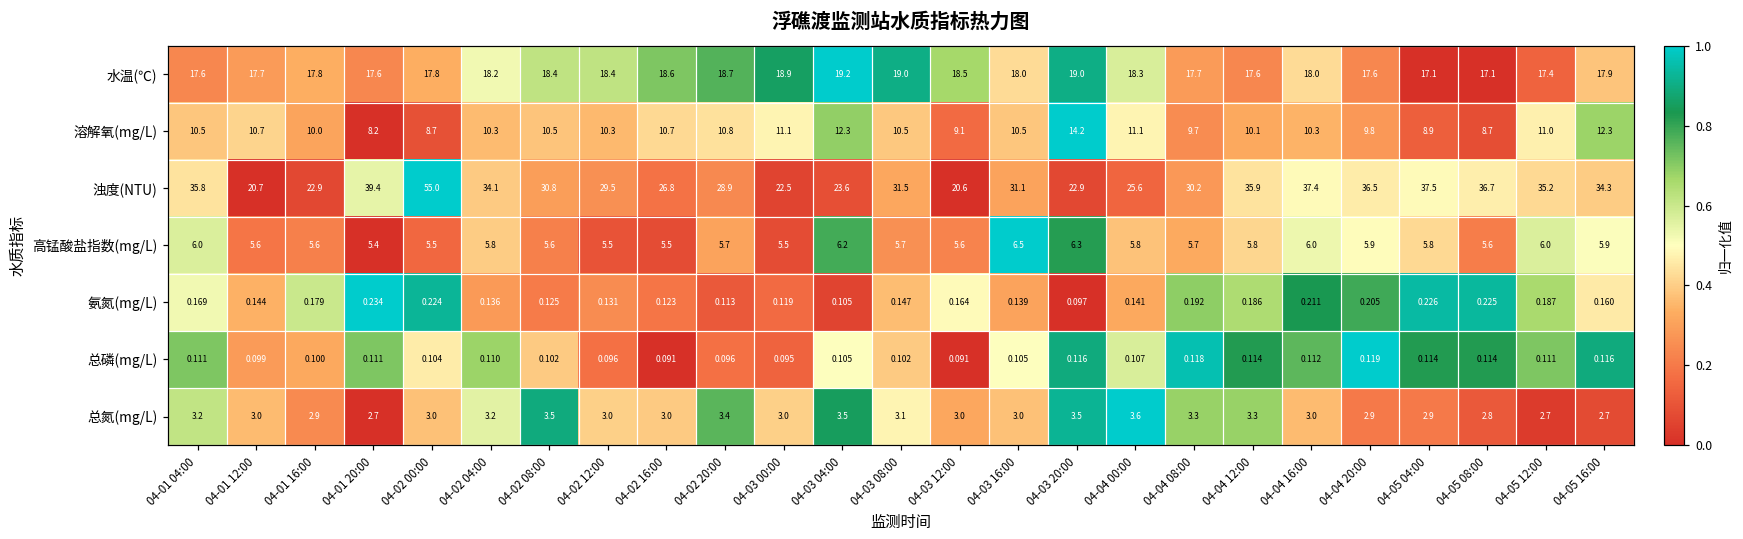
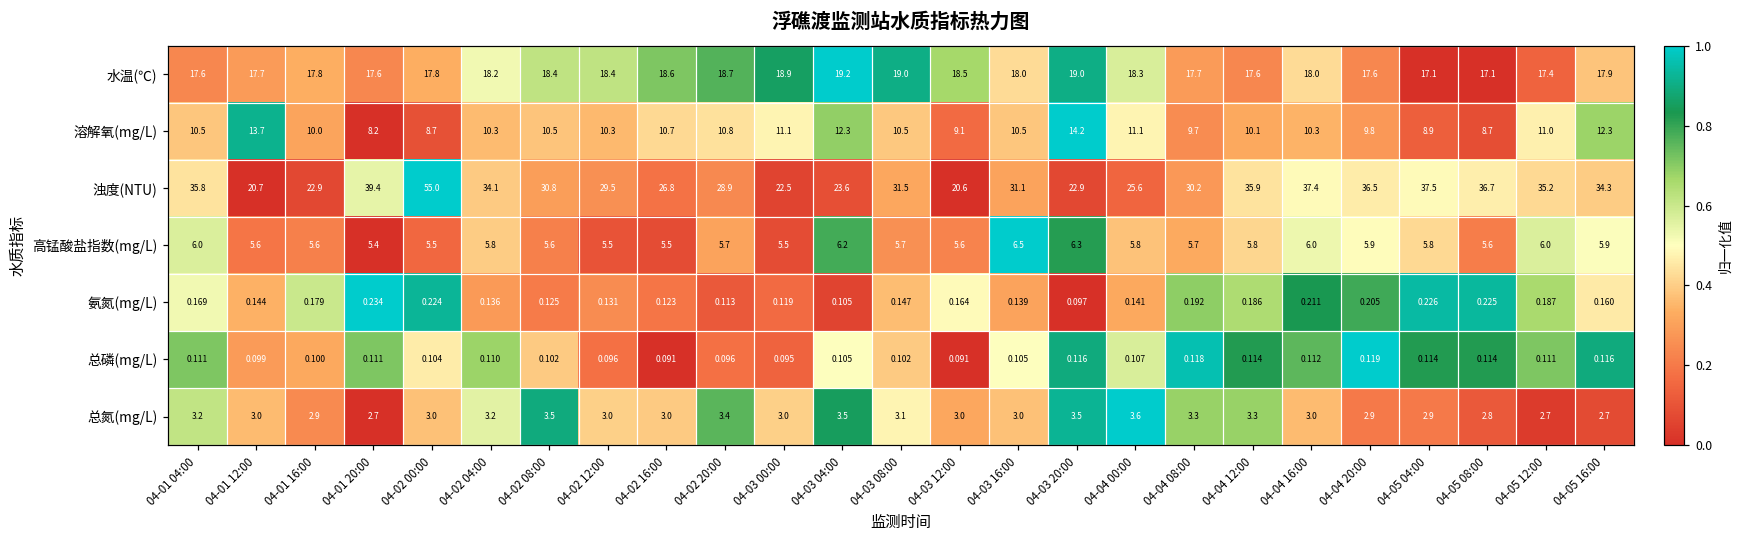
  {
    "水温(℃)": {
      "04-01 04:00": 17.6,
      "04-01 12:00": 17.7,
      "04-01 16:00": 17.8,
      "04-01 20:00": 17.6,
      "04-02 00:00": 17.8,
      "04-02 04:00": 18.2,
      "04-02 08:00": 18.4,
      "04-02 12:00": 18.4,
      "04-02 16:00": 18.6,
      "04-02 20:00": 18.7,
      "04-03 00:00": 18.9,
      "04-03 04:00": 19.2,
      "04-03 08:00": 19.0,
      "04-03 12:00": 18.5,
      "04-03 16:00": 18.0,
      "04-03 20:00": 19.0,
      "04-04 00:00": 18.3,
      "04-04 08:00": 17.7,
      "04-04 12:00": 17.6,
      "04-04 16:00": 18.0,
      "04-04 20:00": 17.6,
      "04-05 04:00": 17.1,
      "04-05 08:00": 17.1,
      "04-05 12:00": 17.4,
      "04-05 16:00": 17.9
    },
    "溶解氧(mg/L)": {
      "04-01 04:00": 10.5,
-     "04-01 12:00": 10.7,
+     "04-01 12:00": 13.7,
      "04-01 16:00": 10.0,
      "04-01 20:00": 8.2,
      "04-02 00:00": 8.7,
      "04-02 04:00": 10.3,
      "04-02 08:00": 10.5,
      "04-02 12:00": 10.3,
      "04-02 16:00": 10.7,
      "04-02 20:00": 10.8,
      "04-03 00:00": 11.1,
      "04-03 04:00": 12.3,
      "04-03 08:00": 10.5,
      "04-03 12:00": 9.1,
      "04-03 16:00": 10.5,
      "04-03 20:00": 14.2,
      "04-04 00:00": 11.1,
      "04-04 08:00": 9.7,
      "04-04 12:00": 10.1,
      "04-04 16:00": 10.3,
      "04-04 20:00": 9.8,
      "04-05 04:00": 8.9,
      "04-05 08:00": 8.7,
      "04-05 12:00": 11.0,
      "04-05 16:00": 12.3
    },
    "浊度(NTU)": {
      "04-01 04:00": 35.8,
      "04-01 12:00": 20.7,
      "04-01 16:00": 22.9,
      "04-01 20:00": 39.4,
      "04-02 00:00": 55.0,
      "04-02 04:00": 34.1,
      "04-02 08:00": 30.8,
      "04-02 12:00": 29.5,
      "04-02 16:00": 26.8,
      "04-02 20:00": 28.9,
      "04-03 00:00": 22.5,
      "04-03 04:00": 23.6,
      "04-03 08:00": 31.5,
      "04-03 12:00": 20.6,
      "04-03 16:00": 31.1,
      "04-03 20:00": 22.9,
      "04-04 00:00": 25.6,
      "04-04 08:00": 30.2,
      "04-04 12:00": 35.9,
      "04-04 16:00": 37.4,
      "04-04 20:00": 36.5,
      "04-05 04:00": 37.5,
      "04-05 08:00": 36.7,
      "04-05 12:00": 35.2,
      "04-05 16:00": 34.3
    },
    "高锰酸盐指数(mg/L)": {
      "04-01 04:00": 6.0,
      "04-01 12:00": 5.6,
      "04-01 16:00": 5.6,
      "04-01 20:00": 5.4,
      "04-02 00:00": 5.5,
      "04-02 04:00": 5.8,
      "04-02 08:00": 5.6,
      "04-02 12:00": 5.5,
      "04-02 16:00": 5.5,
      "04-02 20:00": 5.7,
      "04-03 00:00": 5.5,
      "04-03 04:00": 6.2,
      "04-03 08:00": 5.7,
      "04-03 12:00": 5.6,
      "04-03 16:00": 6.5,
      "04-03 20:00": 6.3,
      "04-04 00:00": 5.8,
      "04-04 08:00": 5.7,
      "04-04 12:00": 5.8,
      "04-04 16:00": 6.0,
      "04-04 20:00": 5.9,
      "04-05 04:00": 5.8,
      "04-05 08:00": 5.6,
      "04-05 12:00": 6.0,
      "04-05 16:00": 5.9
    },
    "氨氮(mg/L)": {
      "04-01 04:00": 0.169,
      "04-01 12:00": 0.144,
      "04-01 16:00": 0.179,
      "04-01 20:00": 0.234,
      "04-02 00:00": 0.224,
      "04-02 04:00": 0.136,
      "04-02 08:00": 0.125,
      "04-02 12:00": 0.131,
      "04-02 16:00": 0.123,
      "04-02 20:00": 0.113,
      "04-03 00:00": 0.119,
      "04-03 04:00": 0.105,
      "04-03 08:00": 0.147,
      "04-03 12:00": 0.164,
      "04-03 16:00": 0.139,
      "04-03 20:00": 0.097,
      "04-04 00:00": 0.141,
      "04-04 08:00": 0.192,
      "04-04 12:00": 0.186,
      "04-04 16:00": 0.211,
      "04-04 20:00": 0.205,
      "04-05 04:00": 0.226,
      "04-05 08:00": 0.225,
      "04-05 12:00": 0.187,
      "04-05 16:00": 0.160
    },
    "总磷(mg/L)": {
      "04-01 04:00": 0.111,
      "04-01 12:00": 0.099,
      "04-01 16:00": 0.100,
      "04-01 20:00": 0.111,
      "04-02 00:00": 0.104,
      "04-02 04:00": 0.110,
      "04-02 08:00": 0.102,
      "04-02 12:00": 0.096,
      "04-02 16:00": 0.091,
      "04-02 20:00": 0.096,
      "04-03 00:00": 0.095,
      "04-03 04:00": 0.105,
      "04-03 08:00": 0.102,
      "04-03 12:00": 0.091,
      "04-03 16:00": 0.105,
      "04-03 20:00": 0.116,
      "04-04 00:00": 0.107,
      "04-04 08:00": 0.118,
      "04-04 12:00": 0.114,
      "04-04 16:00": 0.112,
      "04-04 20:00": 0.119,
      "04-05 04:00": 0.114,
      "04-05 08:00": 0.114,
      "04-05 12:00": 0.111,
      "04-05 16:00": 0.116
    },
    "总氮(mg/L)": {
      "04-01 04:00": 3.2,
      "04-01 12:00": 3.0,
      "04-01 16:00": 2.9,
      "04-01 20:00": 2.7,
      "04-02 00:00": 3.0,
      "04-02 04:00": 3.2,
      "04-02 08:00": 3.5,
      "04-02 12:00": 3.0,
      "04-02 16:00": 3.0,
      "04-02 20:00": 3.4,
      "04-03 00:00": 3.0,
      "04-03 04:00": 3.5,
      "04-03 08:00": 3.1,
      "04-03 12:00": 3.0,
      "04-03 16:00": 3.0,
      "04-03 20:00": 3.5,
      "04-04 00:00": 3.6,
      "04-04 08:00": 3.3,
      "04-04 12:00": 3.3,
      "04-04 16:00": 3.0,
      "04-04 20:00": 2.9,
      "04-05 04:00": 2.9,
      "04-05 08:00": 2.8,
      "04-05 12:00": 2.7,
      "04-05 16:00": 2.7
    }
  }
